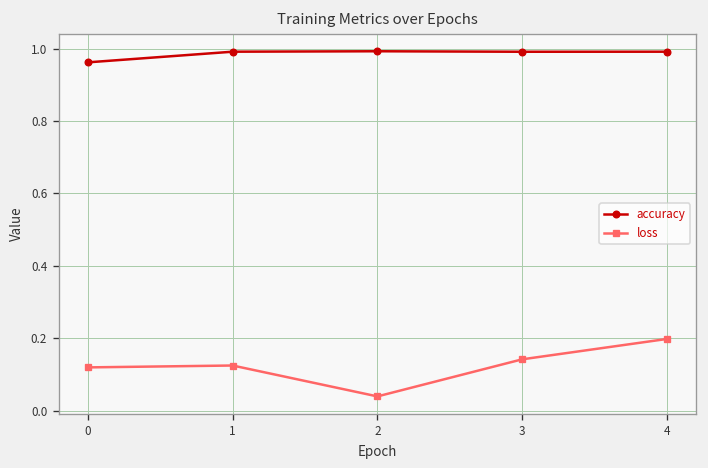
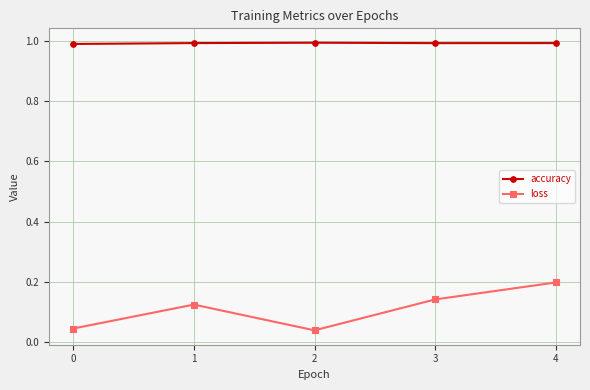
  {
    "accuracy": {
-     "0": 0.96,
+     "0": 0.99,
      "1": 0.99,
      "2": 0.99,
      "3": 0.99,
      "4": 0.99
    },
    "loss": {
-     "0": 0.12,
+     "0": 0.05,
      "1": 0.12,
      "2": 0.04,
      "3": 0.14,
      "4": 0.20
    }
  }
